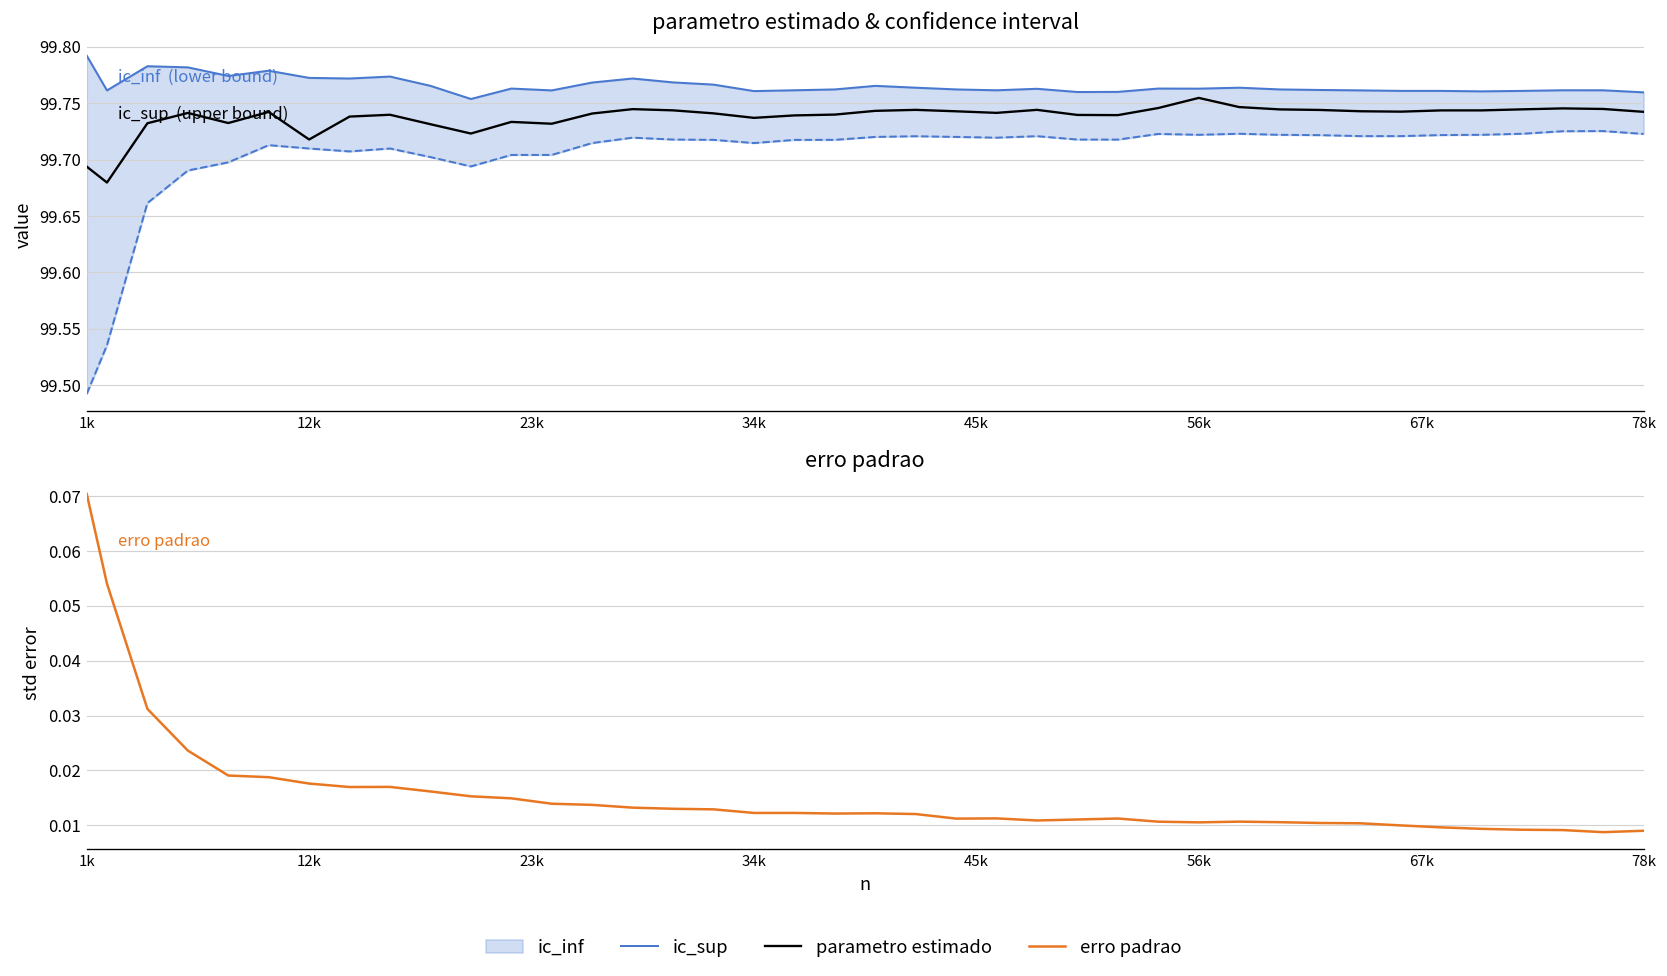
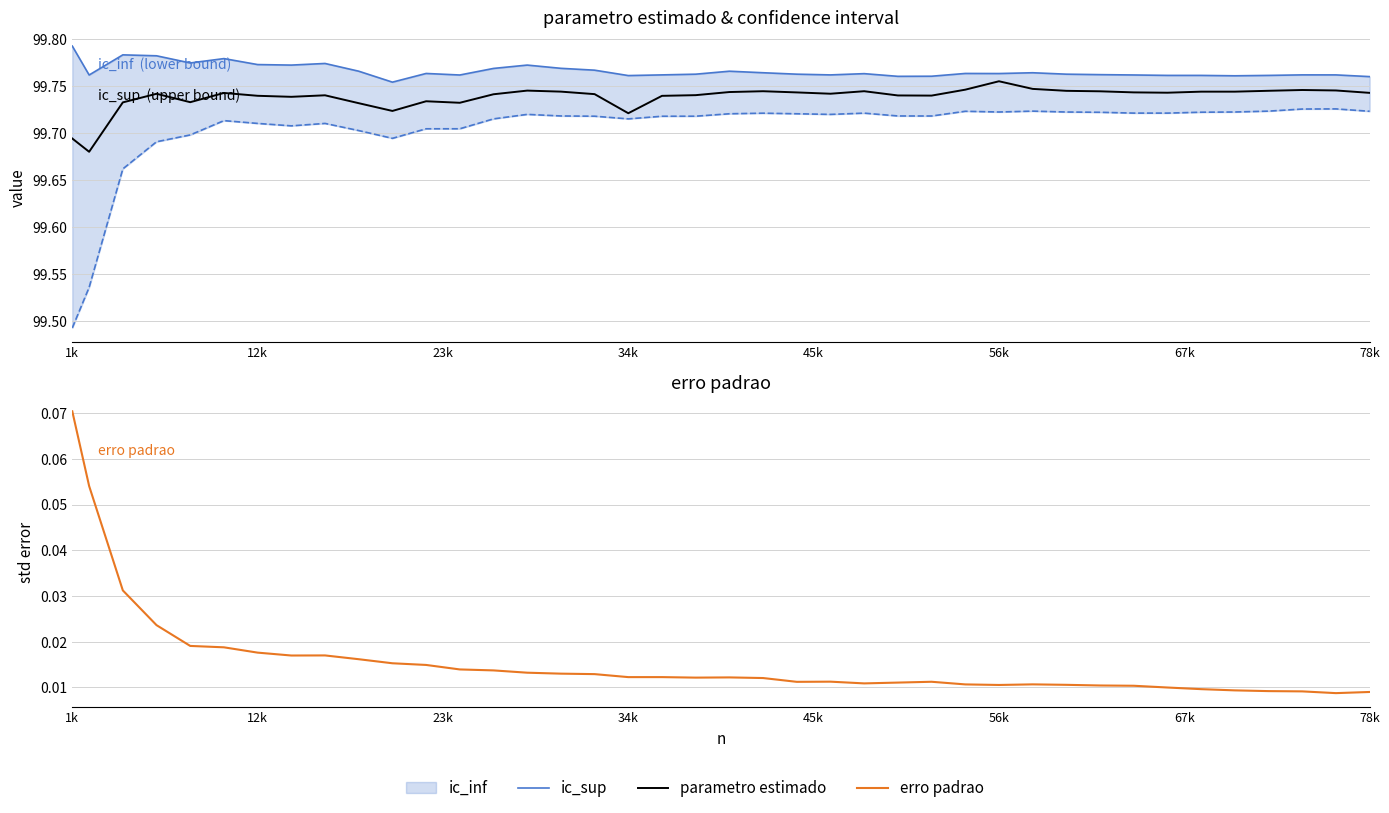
  {
    "parametro estimado & confidence interval": {
      "parametro estimado": {
        "1k": 99.69,
-       "12k": 99.72,
-       "34k": 99.74,
+       "12k": 99.74,
+       "34k": 99.72,
        "56k": 99.75,
        "78k": 99.74
      }
    },
    "erro padrao": {
      "1k": 0.070,
      "12k": 0.018,
      "34k": 0.012,
      "56k": 0.011,
      "78k": 0.009
    }
  }
